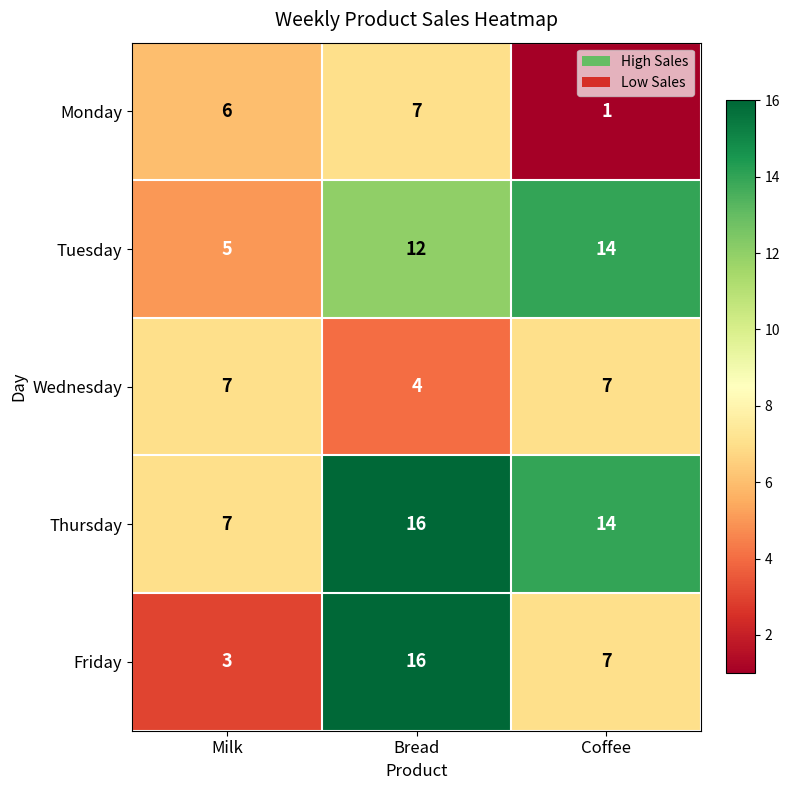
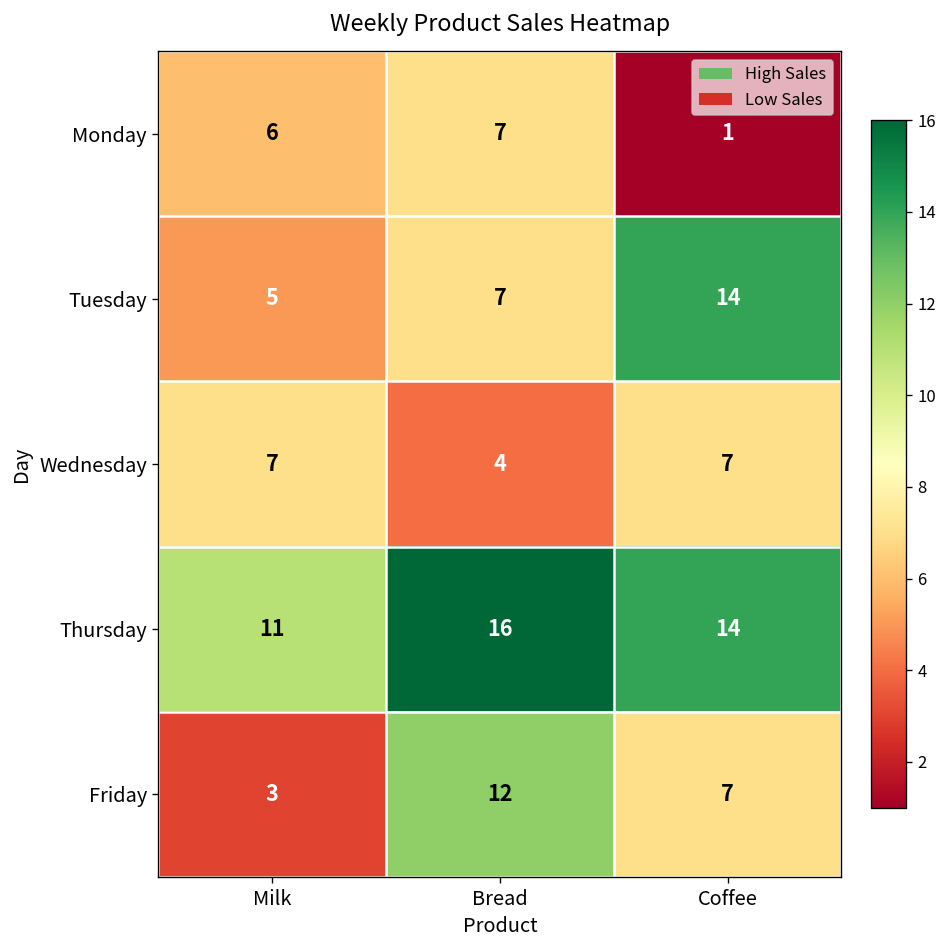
  {
    "Monday": {
      "Milk": 6,
      "Bread": 7,
      "Coffee": 1
    },
    "Tuesday": {
      "Milk": 5,
-     "Bread": 12,
+     "Bread": 7,
      "Coffee": 14
    },
    "Wednesday": {
      "Milk": 7,
      "Bread": 4,
      "Coffee": 7
    },
    "Thursday": {
-     "Milk": 7,
+     "Milk": 11,
      "Bread": 16,
      "Coffee": 14
    },
    "Friday": {
      "Milk": 3,
-     "Bread": 16,
+     "Bread": 12,
      "Coffee": 7
    }
  }
